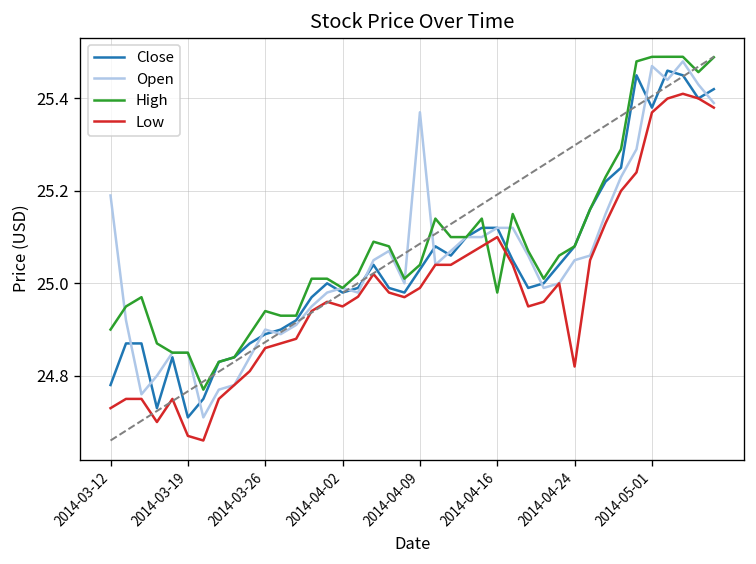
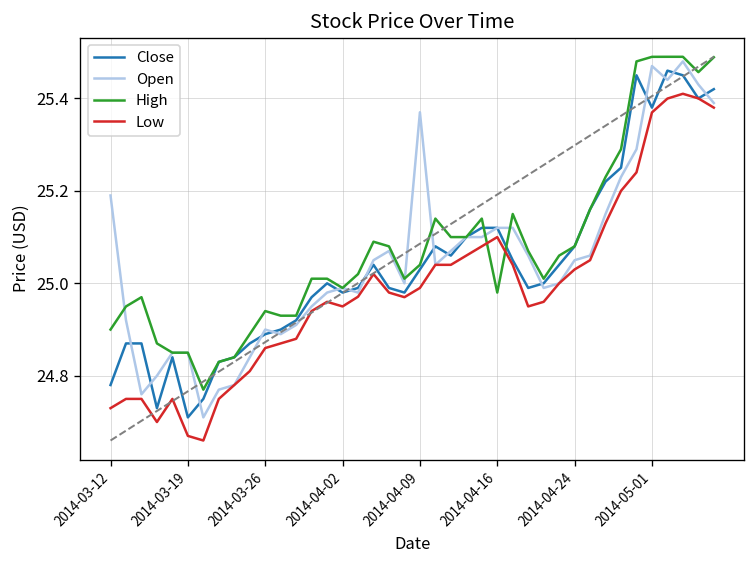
  {
    "Close": {
      "2014-03-12": 24.78,
      "2014-03-19": 24.71,
      "2014-03-26": 24.89,
      "2014-04-02": 24.98,
      "2014-04-09": 25.03,
      "2014-05-01": 25.38
    },
    "Open": {
      "2014-03-12": 25.19,
      "2014-03-26": 24.90,
      "2014-04-09": 25.37,
      "2014-04-24": 25.05,
      "2014-05-01": 25.47
    },
    "High": {
      "2014-03-12": 24.90,
      "2014-03-26": 24.94,
      "2014-04-09": 25.04,
      "2014-04-16": 24.98,
      "2014-05-01": 25.49
    },
    "Low": {
      "2014-03-12": 24.73,
      "2014-03-19": 24.67,
      "2014-03-26": 24.86,
      "2014-04-02": 24.95,
      "2014-04-09": 24.99,
      "2014-04-16": 25.10,
-     "2014-04-24": 24.82,
+     "2014-04-24": 25.03,
      "2014-05-01": 25.37
    }
  }
